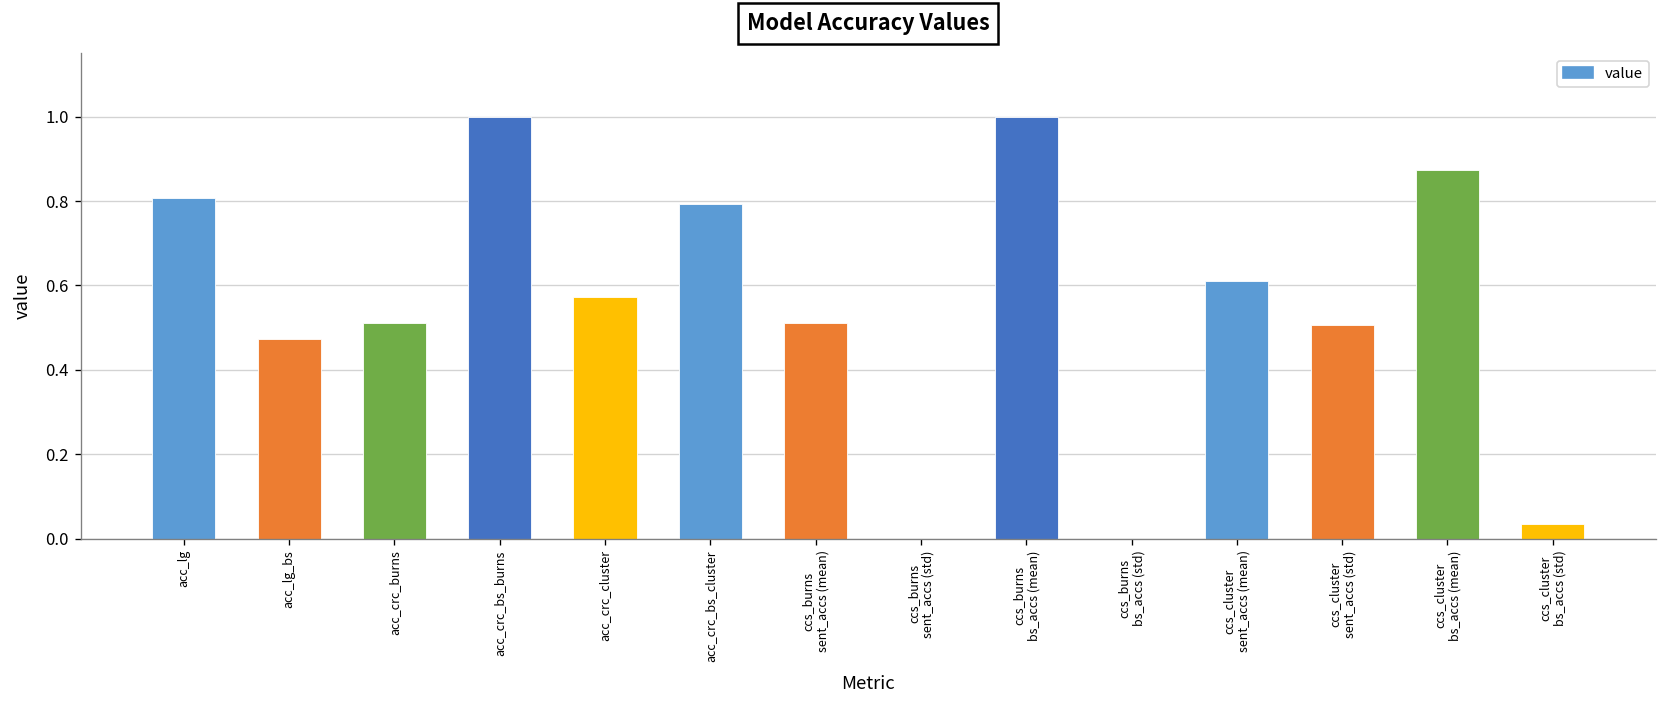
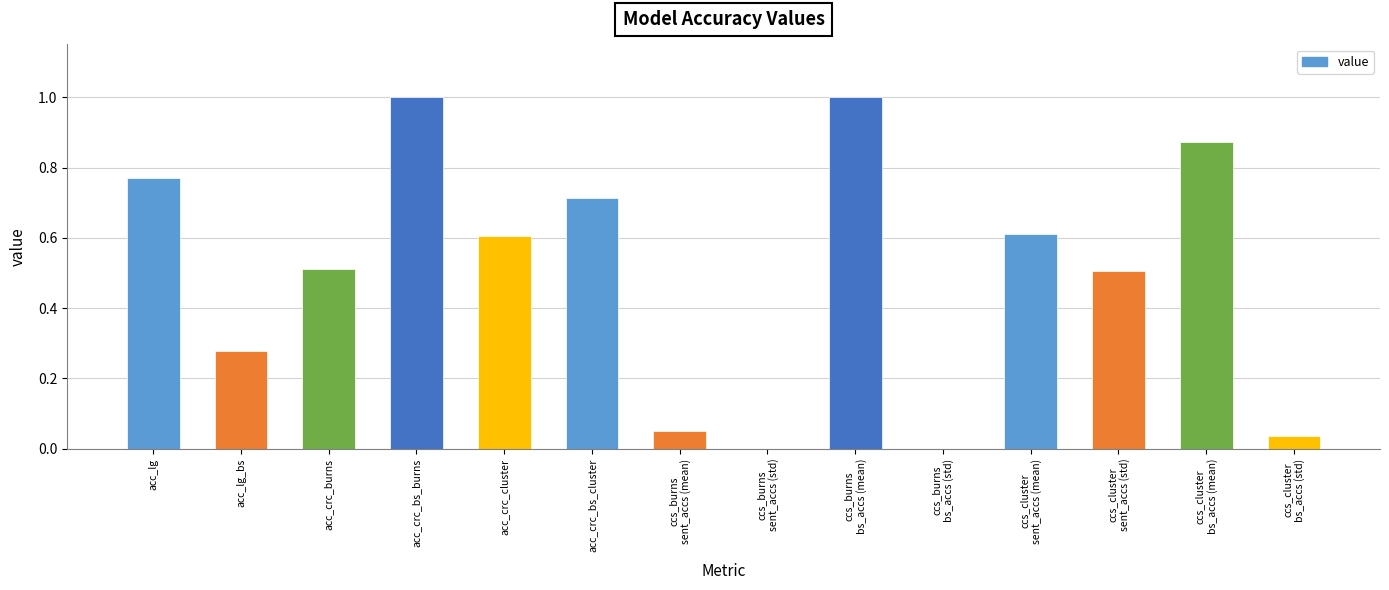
  {
-   "acc_lg": 0.81,
-   "acc_lg_bs": 0.47,
+   "acc_lg": 0.77,
+   "acc_lg_bs": 0.28,
    "acc_crc_burns": 0.51,
    "acc_crc_bs_burns": 1.00,
-   "acc_crc_cluster": 0.57,
-   "acc_crc_bs_cluster": 0.79,
-   "ccs_burns sent_accs (mean)": 0.51,
+   "acc_crc_cluster": 0.60,
+   "acc_crc_bs_cluster": 0.71,
+   "ccs_burns sent_accs (mean)": 0.05,
    "ccs_burns sent_accs (std)": 0.00,
    "ccs_burns bs_accs (mean)": 1.00,
    "ccs_burns bs_accs (std)": 0.00,
    "ccs_cluster sent_accs (mean)": 0.61,
    "ccs_cluster sent_accs (std)": 0.51,
    "ccs_cluster bs_accs (mean)": 0.87,
    "ccs_cluster bs_accs (std)": 0.04
  }
